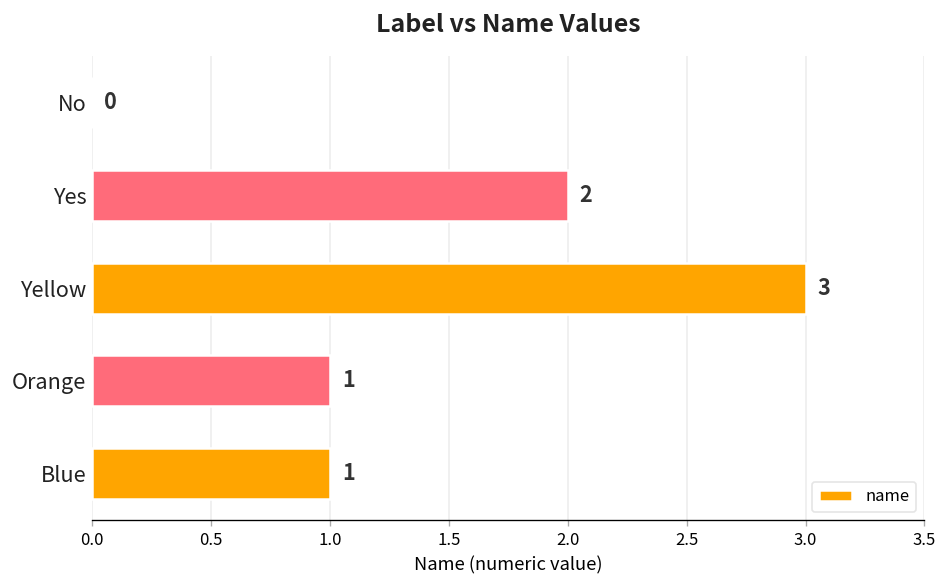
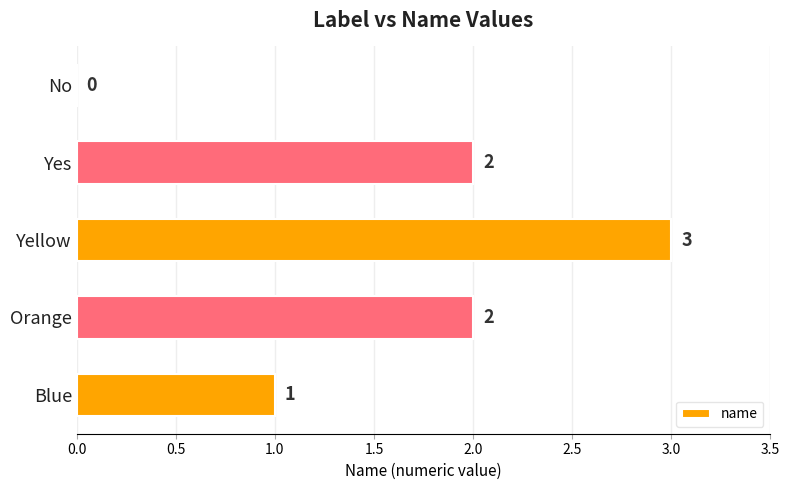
  {
    "No": 0,
    "Yes": 2,
    "Yellow": 3,
-   "Orange": 1,
+   "Orange": 2,
    "Blue": 1
  }
